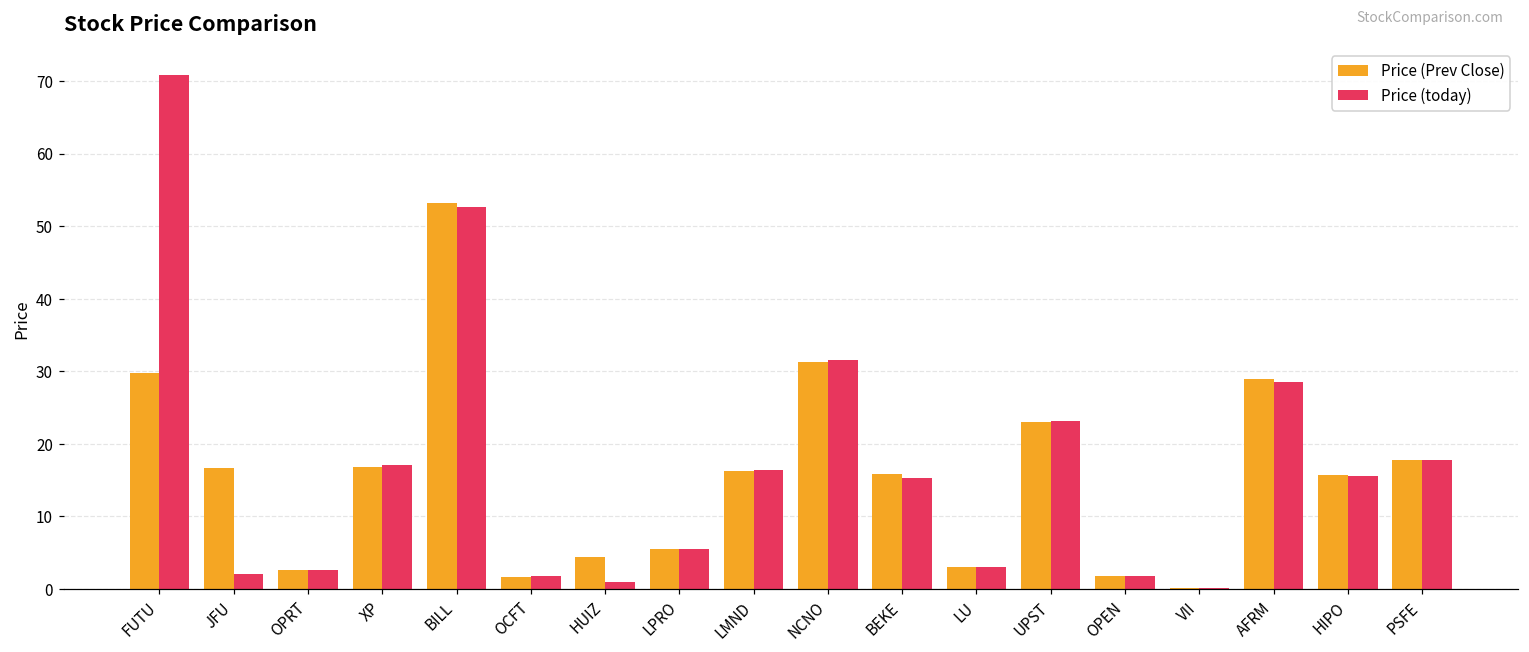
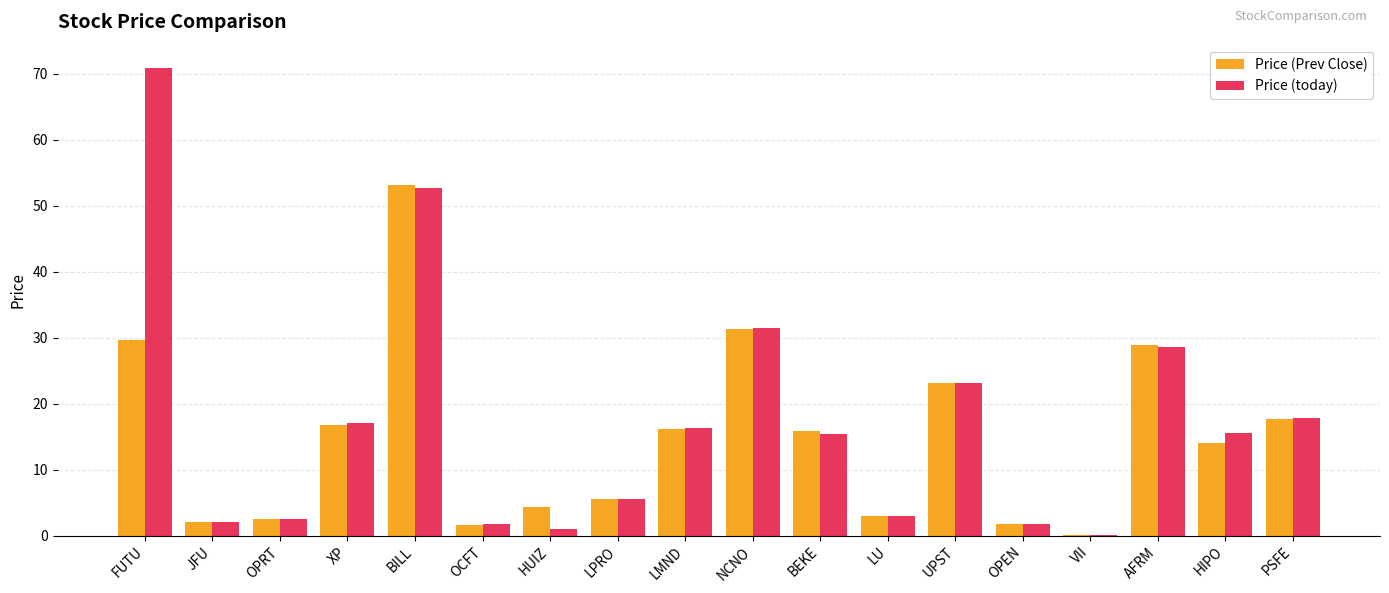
  {
    "Price (Prev Close)": {
      "FUTU": 30,
-     "JFU": 17,
+     "JFU": 2,
      "OPRT": 3,
      "XP": 17,
      "BILL": 53,
      "OCFT": 2,
      "HUIZ": 4,
      "LPRO": 6,
      "LMND": 16,
      "NCNO": 31,
      "BEKE": 16,
      "LU": 3,
      "UPST": 23,
      "OPEN": 2,
      "AFRM": 29,
-     "HIPO": 16,
+     "HIPO": 14,
      "PSFE": 18
    },
    "Price (today)": {
      "FUTU": 71,
      "JFU": 2,
      "OPRT": 3,
      "XP": 17,
      "BILL": 53,
      "OCFT": 2,
      "HUIZ": 1,
      "LPRO": 6,
      "LMND": 16,
      "NCNO": 32,
      "BEKE": 15,
      "LU": 3,
      "UPST": 23,
      "OPEN": 2,
      "AFRM": 29,
      "HIPO": 16,
      "PSFE": 18
    }
  }
